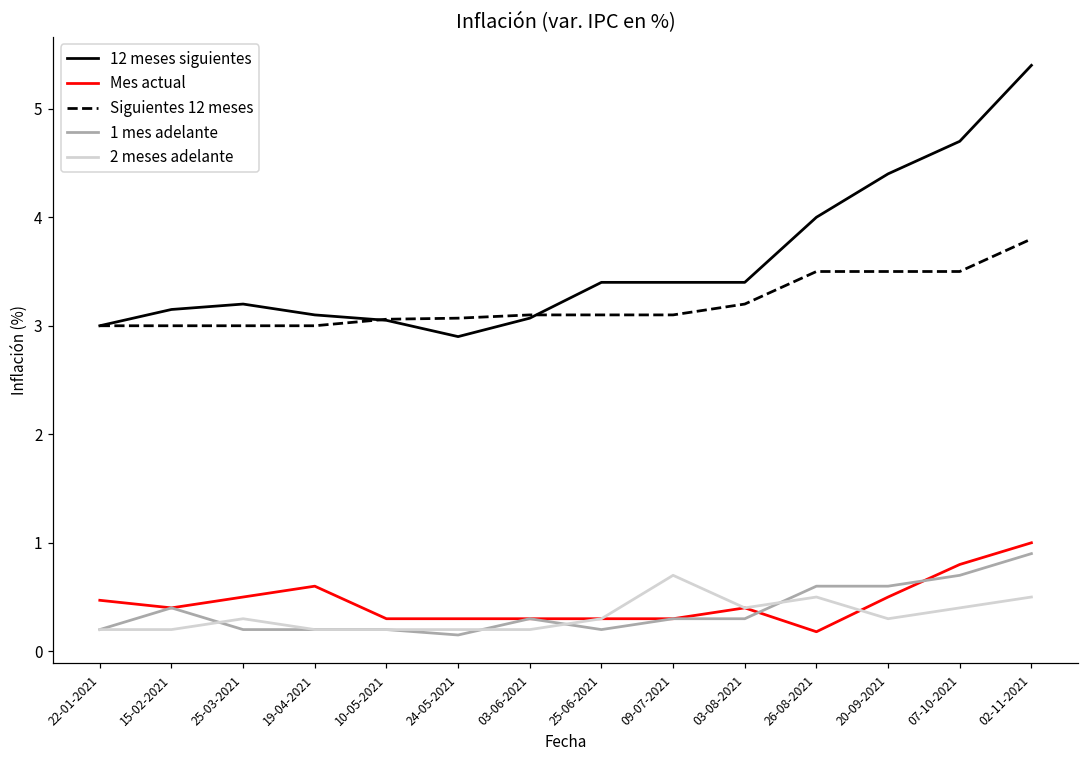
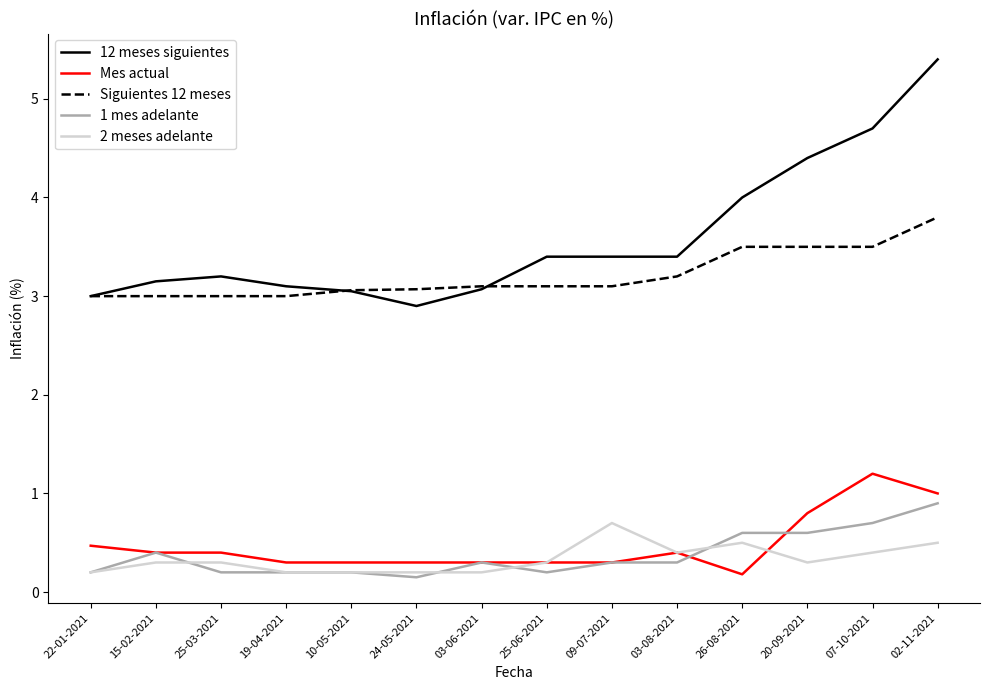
  {
    "Mes actual": {
      "22-01-2021": 0.5,
-     "25-03-2021": 0.5,
-     "19-04-2021": 0.6,
+     "25-03-2021": 0.4,
+     "19-04-2021": 0.3,
      "10-05-2021": 0.3,
      "24-05-2021": 0.3,
      "26-08-2021": 0.2,
-     "20-09-2021": 0.5,
-     "07-10-2021": 0.8,
+     "20-09-2021": 0.8,
+     "07-10-2021": 1.2,
      "02-11-2021": 1.0
    },
    "1 mes adelante": {
      "25-03-2021": 0.2,
      "24-05-2021": 0.2,
      "25-06-2021": 0.2,
      "03-08-2021": 0.3,
      "26-08-2021": 0.6,
      "20-09-2021": 0.6,
      "07-10-2021": 0.7,
      "02-11-2021": 0.9
    },
    "2 meses adelante": {
-     "15-02-2021": 0.2,
+     "15-02-2021": 0.3,
      "25-03-2021": 0.3,
      "24-05-2021": 0.2,
      "03-06-2021": 0.2,
      "09-07-2021": 0.7,
      "26-08-2021": 0.5,
      "20-09-2021": 0.3,
      "07-10-2021": 0.4,
      "02-11-2021": 0.5
    }
  }
